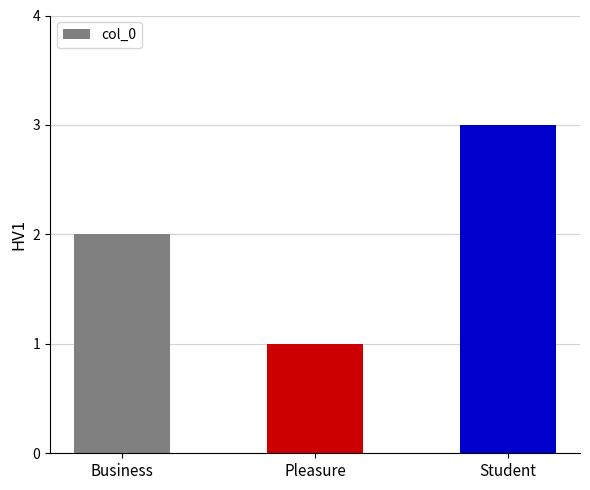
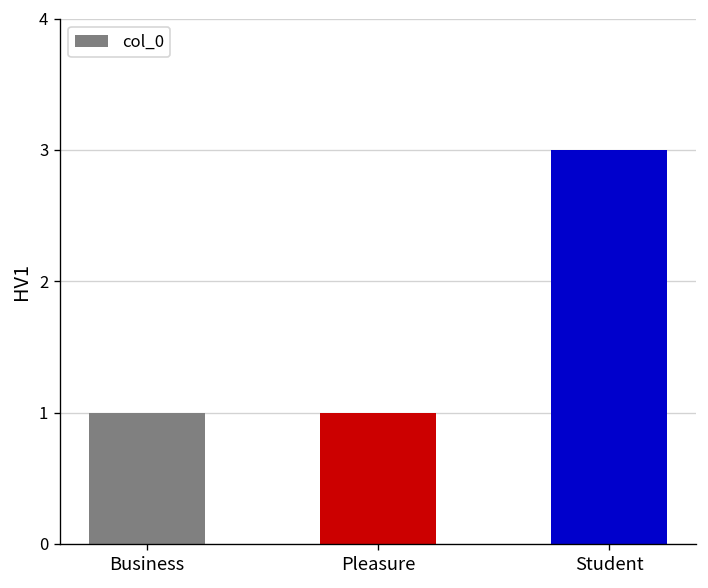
  {
-   "Business": 2,
+   "Business": 1,
    "Pleasure": 1,
    "Student": 3
  }
